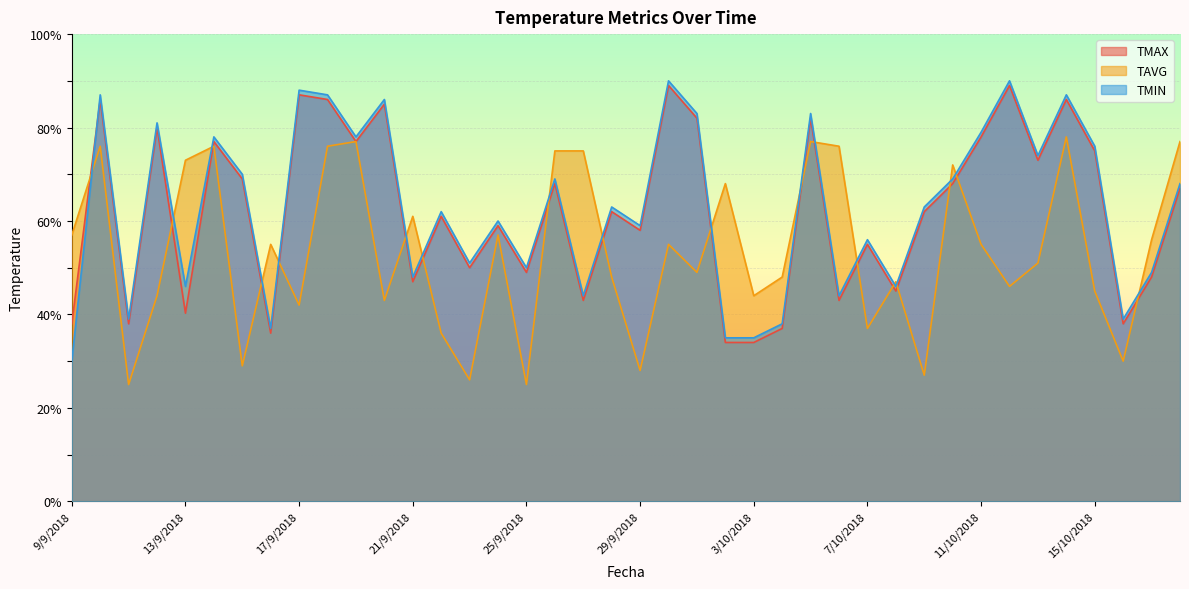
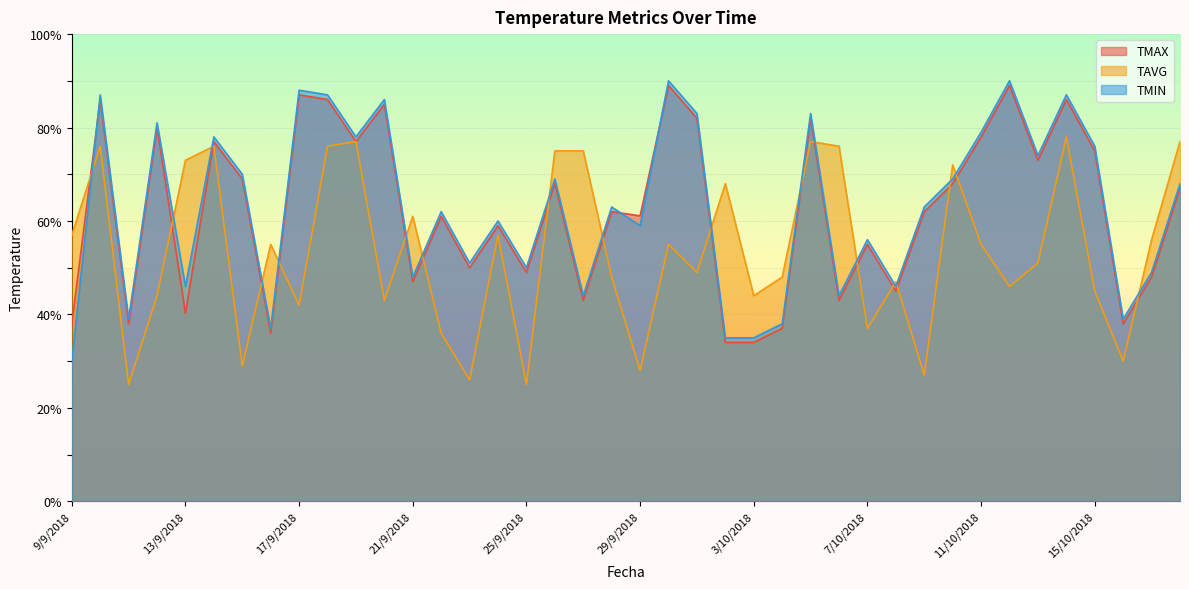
  {
    "TMAX": {
      "9/9/2018": "38%",
      "13/9/2018": "40%",
      "17/9/2018": "87%",
      "21/9/2018": "47%",
      "25/9/2018": "49%",
-     "29/9/2018": "58%",
+     "29/9/2018": "61%",
      "3/10/2018": "34%",
      "7/10/2018": "55%",
      "11/10/2018": "78%",
      "15/10/2018": "75%"
    },
    "TAVG": {
      "9/9/2018": "57%",
      "13/9/2018": "73%",
      "17/9/2018": "42%",
      "21/9/2018": "61%",
      "25/9/2018": "25%",
      "29/9/2018": "28%",
      "3/10/2018": "44%",
      "7/10/2018": "37%",
      "11/10/2018": "55%",
      "15/10/2018": "45%"
    },
    "TMIN": {
      "9/9/2018": "30%",
      "13/9/2018": "46%",
      "17/9/2018": "88%",
      "21/9/2018": "48%",
      "25/9/2018": "50%",
      "29/9/2018": "59%",
      "3/10/2018": "35%",
      "7/10/2018": "56%",
      "11/10/2018": "79%",
      "15/10/2018": "76%"
    }
  }
